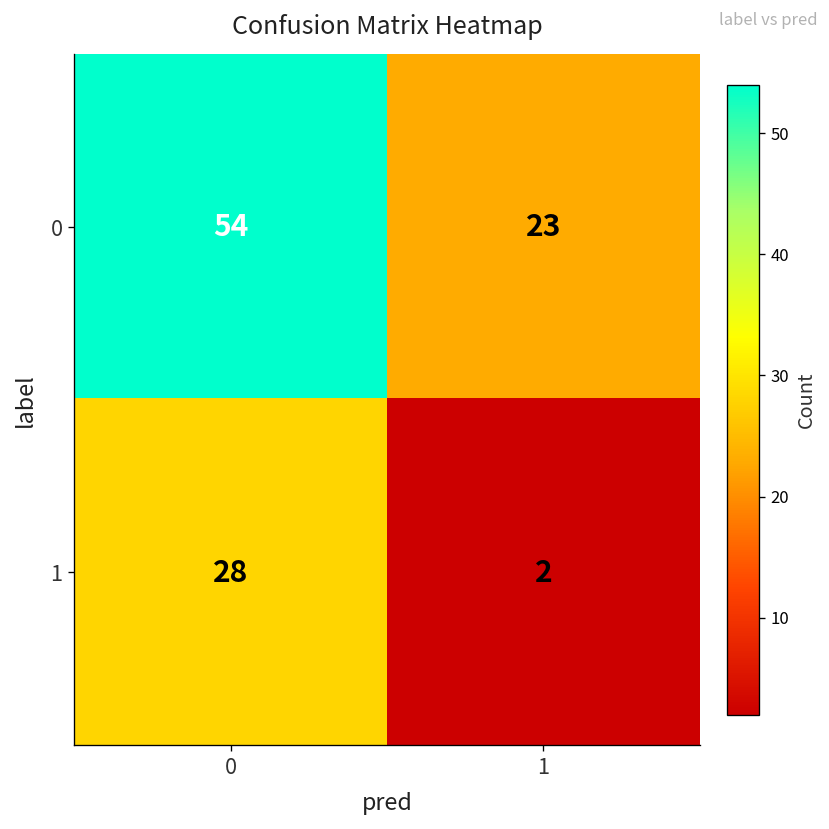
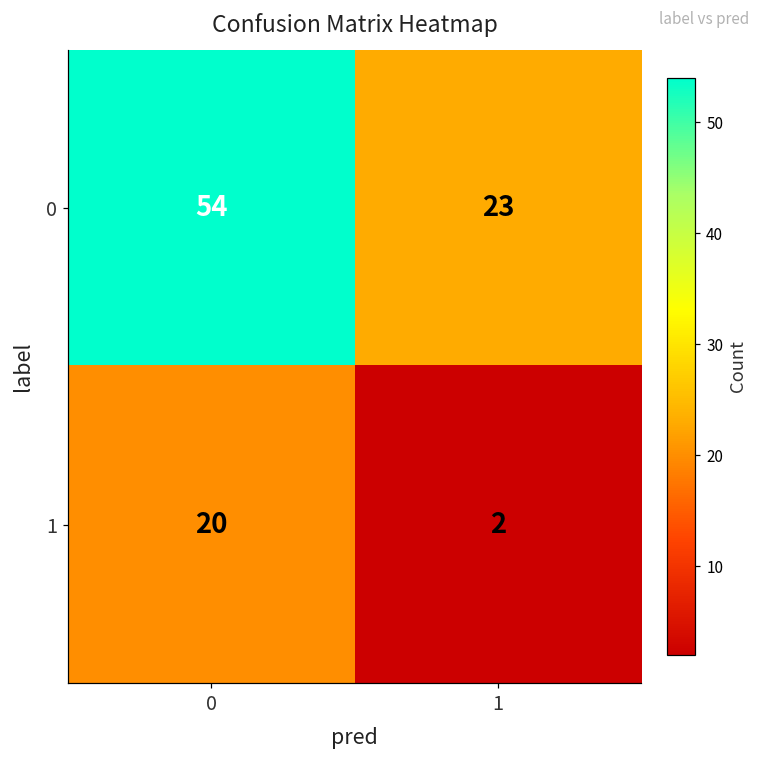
  {
    "0": {
      "0": 54,
      "1": 23
    },
    "1": {
-     "0": 28,
+     "0": 20,
      "1": 2
    }
  }
